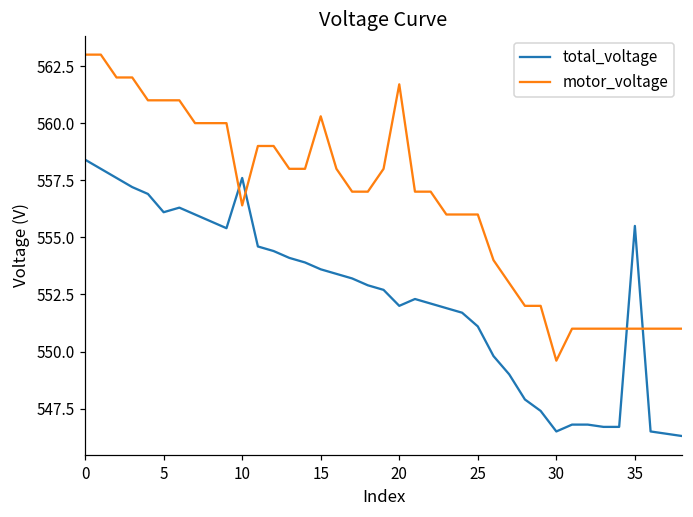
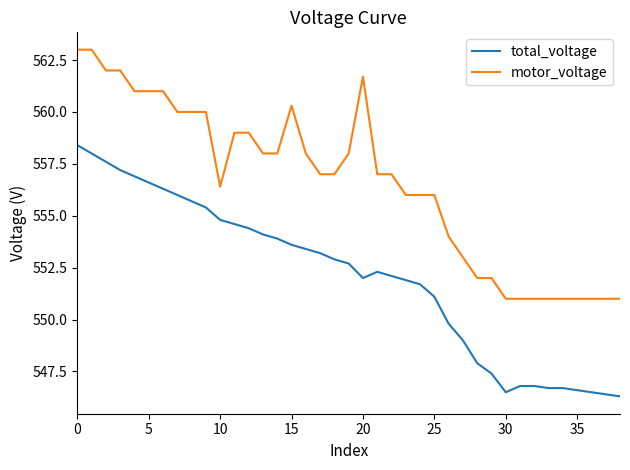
  {
    "total_voltage": {
      "0": 558.4,
-     "5": 556.1,
-     "10": 557.6,
+     "5": 556.6,
+     "10": 554.8,
      "15": 553.6,
      "20": 552.0,
      "25": 551.1,
      "30": 546.5,
-     "35": 555.5
+     "35": 546.6
    },
    "motor_voltage": {
      "0": 563.0,
      "5": 561.0,
      "10": 556.4,
      "15": 560.3,
      "20": 561.7,
      "25": 556.0,
-     "30": 549.6,
+     "30": 551.0,
      "35": 551.0
    }
  }
